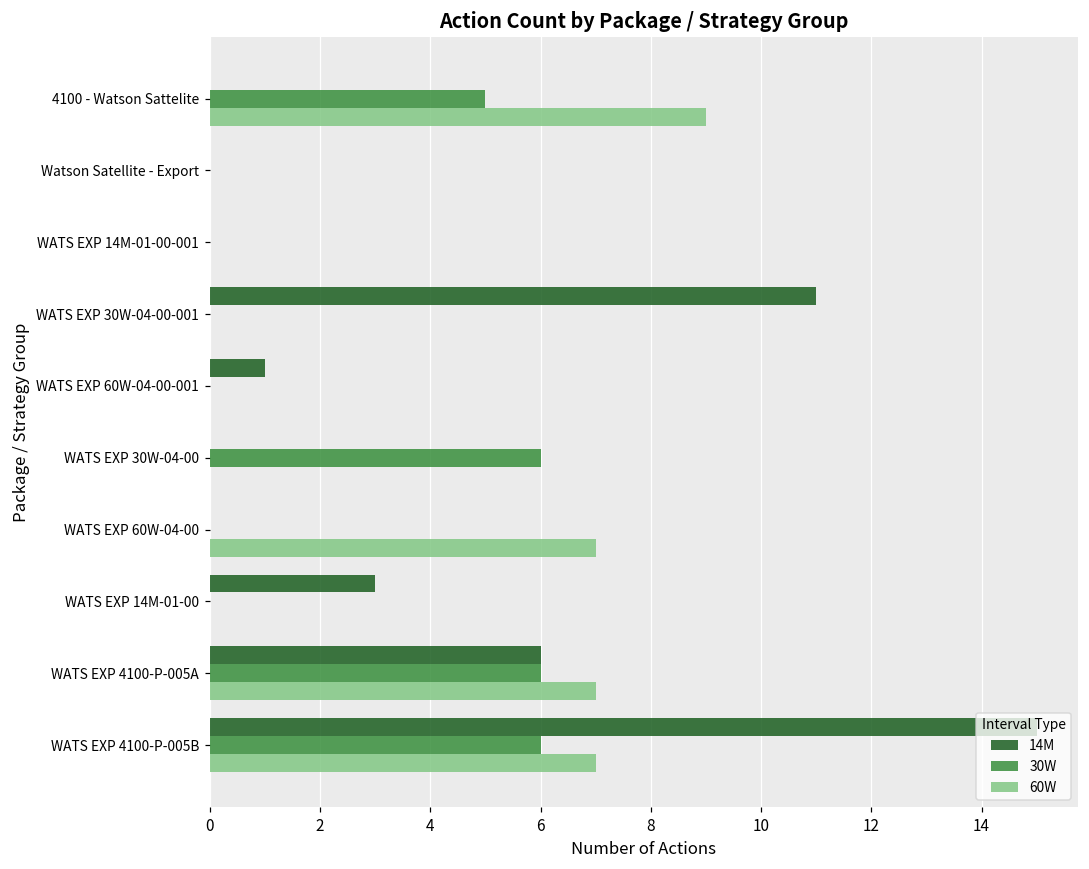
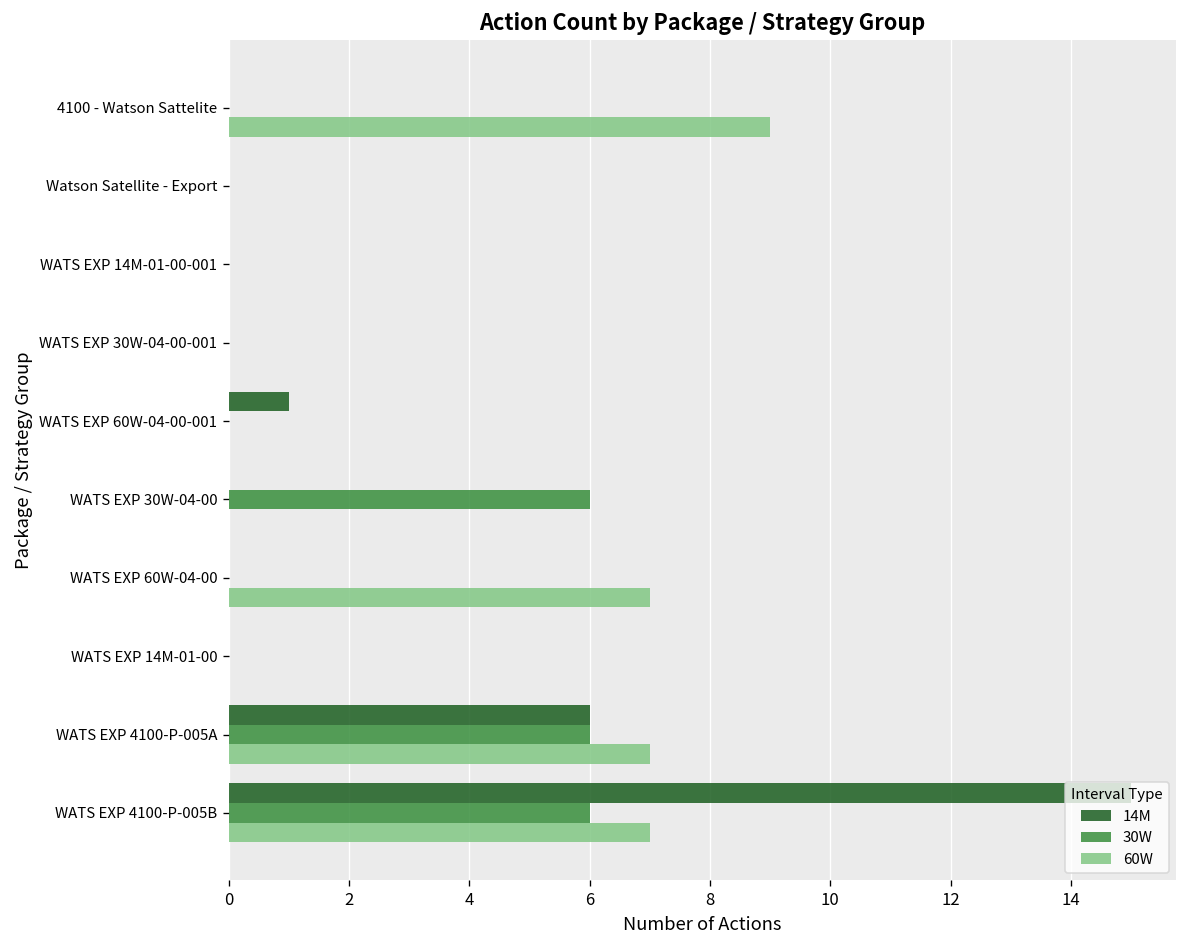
  {
    "14M": {
      "4100 - Watson Sattelite": 0,
      "Watson Satellite - Export": 0,
      "WATS EXP 14M-01-00-001": 0,
-     "WATS EXP 30W-04-00-001": 11,
+     "WATS EXP 30W-04-00-001": 0,
      "WATS EXP 60W-04-00-001": 1,
      "WATS EXP 30W-04-00": 0,
      "WATS EXP 60W-04-00": 0,
-     "WATS EXP 14M-01-00": 3,
+     "WATS EXP 14M-01-00": 0,
      "WATS EXP 4100-P-005A": 6
    },
    "30W": {
-     "4100 - Watson Sattelite": 5,
+     "4100 - Watson Sattelite": 0,
      "Watson Satellite - Export": 0,
      "WATS EXP 14M-01-00-001": 0,
      "WATS EXP 30W-04-00-001": 0,
      "WATS EXP 60W-04-00-001": 0,
      "WATS EXP 30W-04-00": 6,
      "WATS EXP 60W-04-00": 0,
      "WATS EXP 14M-01-00": 0,
      "WATS EXP 4100-P-005A": 6,
      "WATS EXP 4100-P-005B": 6
    },
    "60W": {
      "4100 - Watson Sattelite": 9,
      "Watson Satellite - Export": 0,
      "WATS EXP 14M-01-00-001": 0,
      "WATS EXP 30W-04-00-001": 0,
      "WATS EXP 60W-04-00-001": 0,
      "WATS EXP 30W-04-00": 0,
      "WATS EXP 60W-04-00": 7,
      "WATS EXP 14M-01-00": 0,
      "WATS EXP 4100-P-005A": 7,
      "WATS EXP 4100-P-005B": 7
    }
  }
